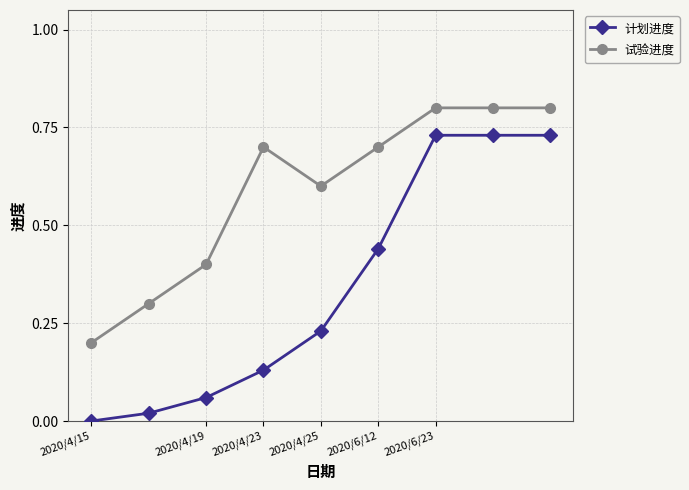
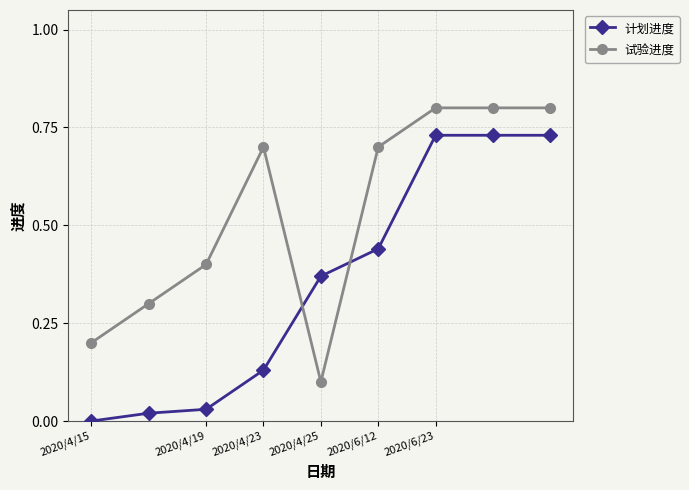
  {
    "计划进度": {
-     "2020/4/19": 0.06,
+     "2020/4/19": 0.03,
      "2020/4/23": 0.13,
-     "2020/4/25": 0.23,
+     "2020/4/25": 0.37,
      "2020/6/12": 0.44
    },
    "试验进度": {
      "2020/4/19": 0.4,
      "2020/4/23": 0.7,
-     "2020/4/25": 0.6,
+     "2020/4/25": 0.1,
      "2020/6/12": 0.7
    }
  }
